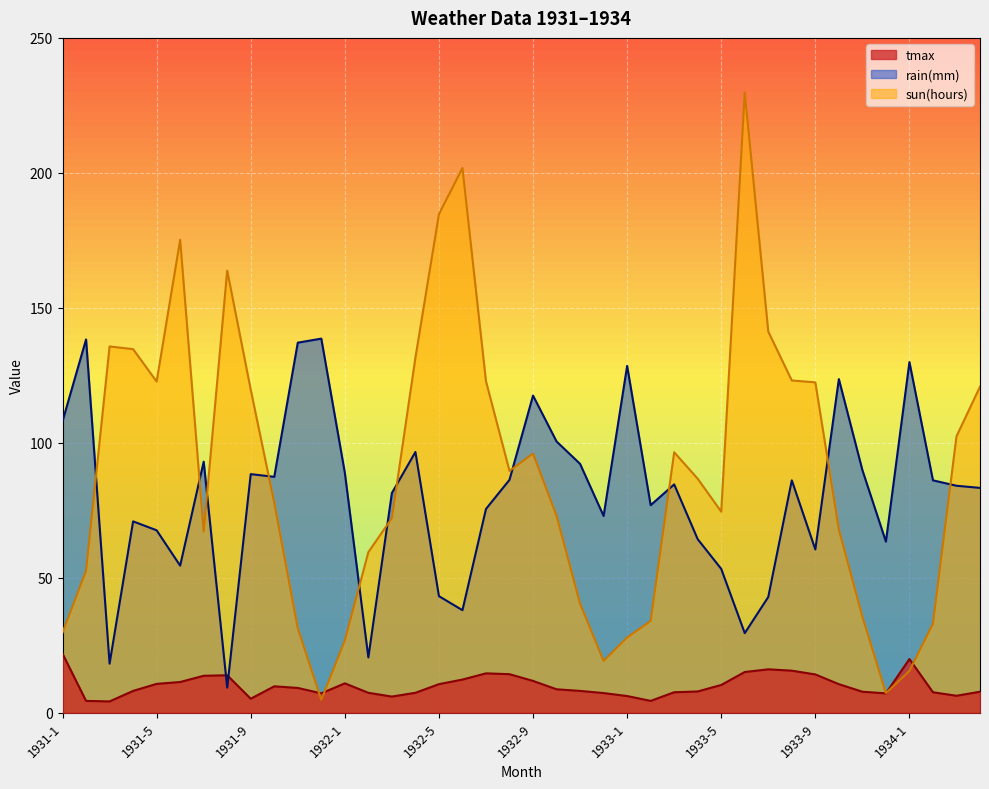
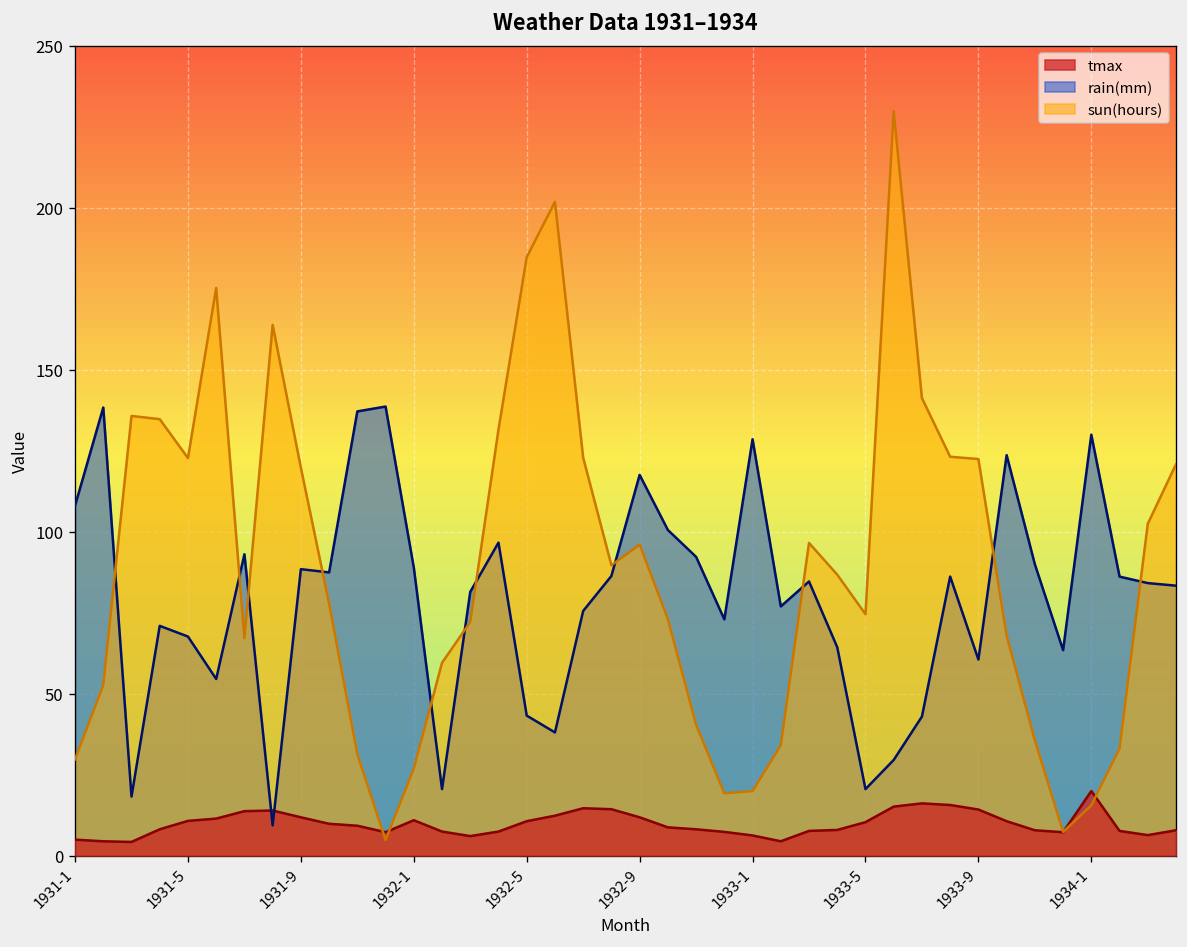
  {
    "tmax": {
-     "1931-1": 22,
+     "1931-1": 5,
      "1931-5": 11,
-     "1931-9": 5,
+     "1931-9": 12,
      "1932-1": 11,
      "1932-5": 11,
      "1932-9": 12,
      "1933-1": 6,
      "1933-5": 10,
      "1933-9": 14,
      "1934-1": 20
    },
    "rain(mm)": {
      "1931-1": 108,
      "1931-5": 68,
      "1931-9": 88,
      "1932-1": 89,
      "1932-5": 43,
      "1932-9": 118,
      "1933-1": 129,
-     "1933-5": 53,
+     "1933-5": 21,
      "1933-9": 61,
      "1934-1": 130
    },
    "sun(hours)": {
      "1931-1": 30,
      "1931-5": 123,
      "1931-9": 120,
      "1932-1": 27,
      "1932-5": 185,
      "1932-9": 96,
-     "1933-1": 28,
+     "1933-1": 20,
      "1933-5": 75,
      "1933-9": 122,
      "1934-1": 16
    }
  }
